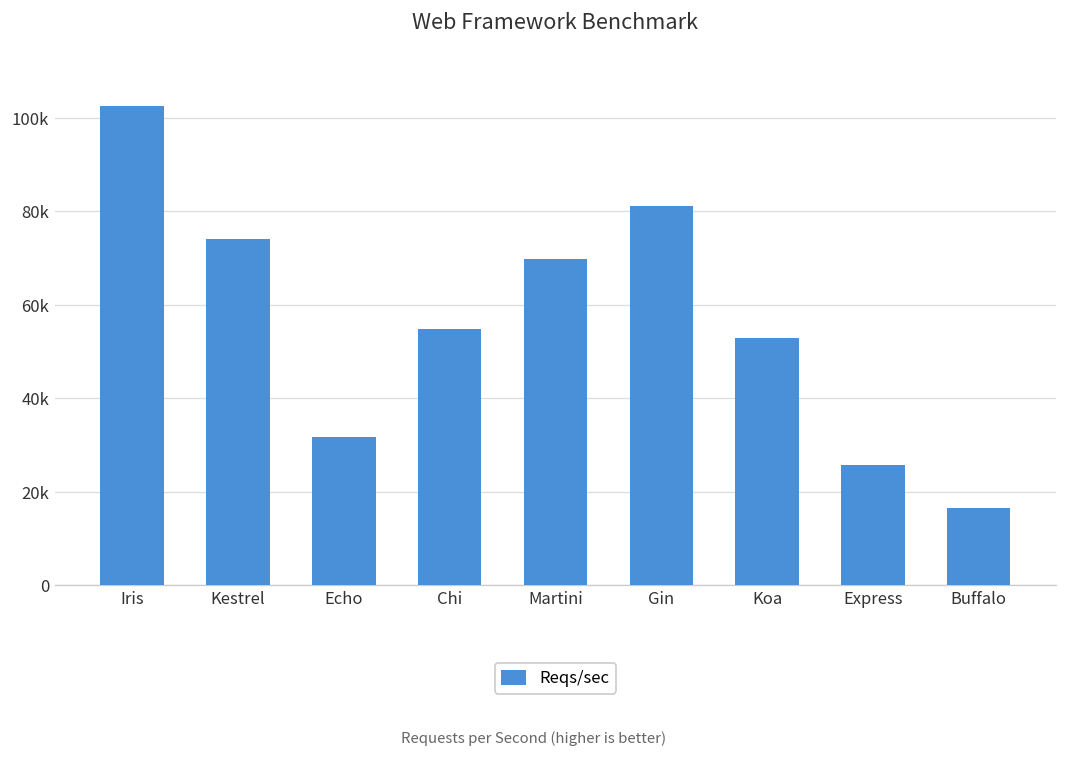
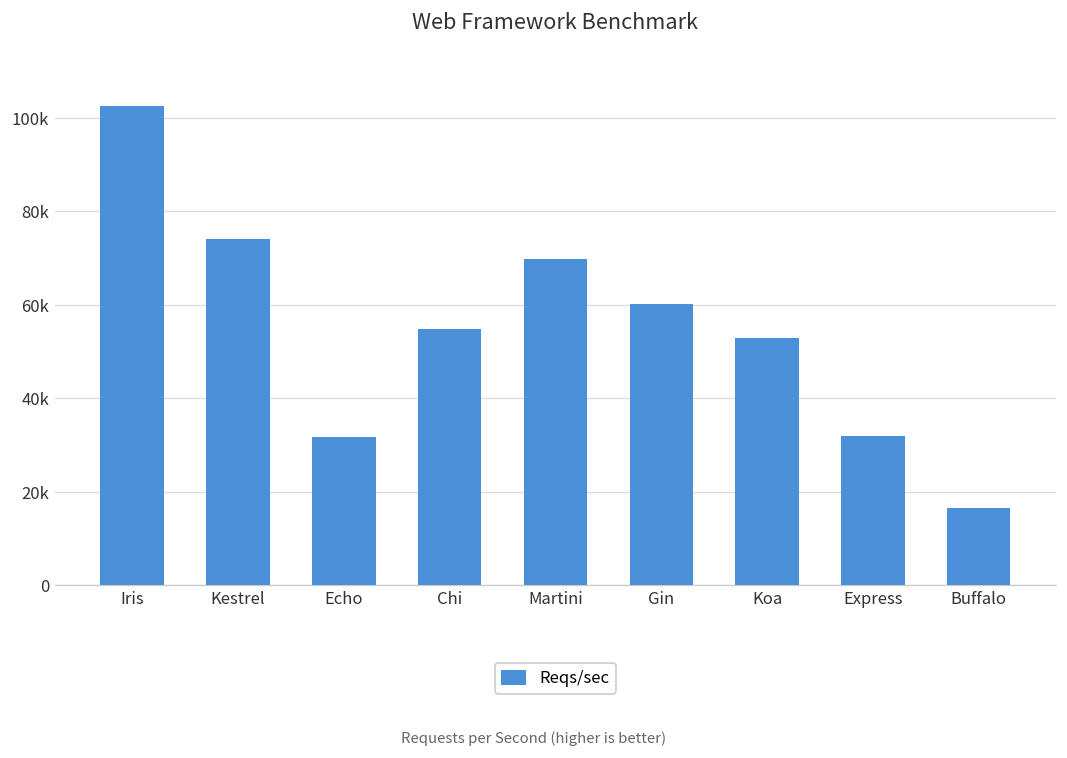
  {
    "Iris": 103000,
    "Kestrel": 74000,
    "Echo": 32000,
    "Chi": 55000,
    "Martini": 70000,
-   "Gin": 81000,
+   "Gin": 60000,
    "Koa": 53000,
-   "Express": 26000,
+   "Express": 32000,
    "Buffalo": 17000
  }
